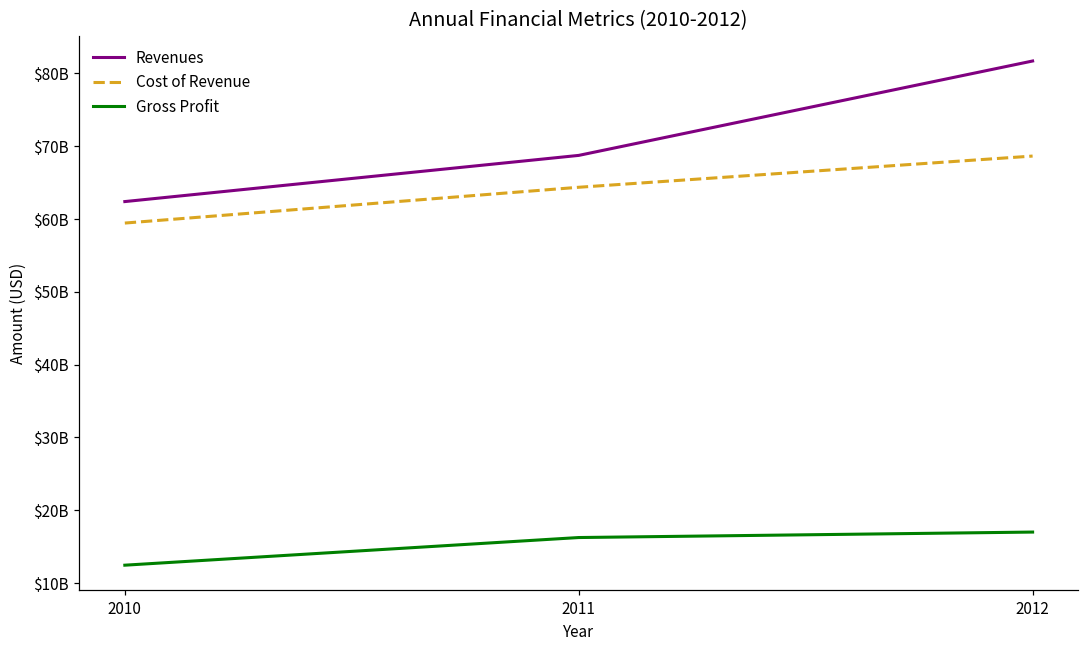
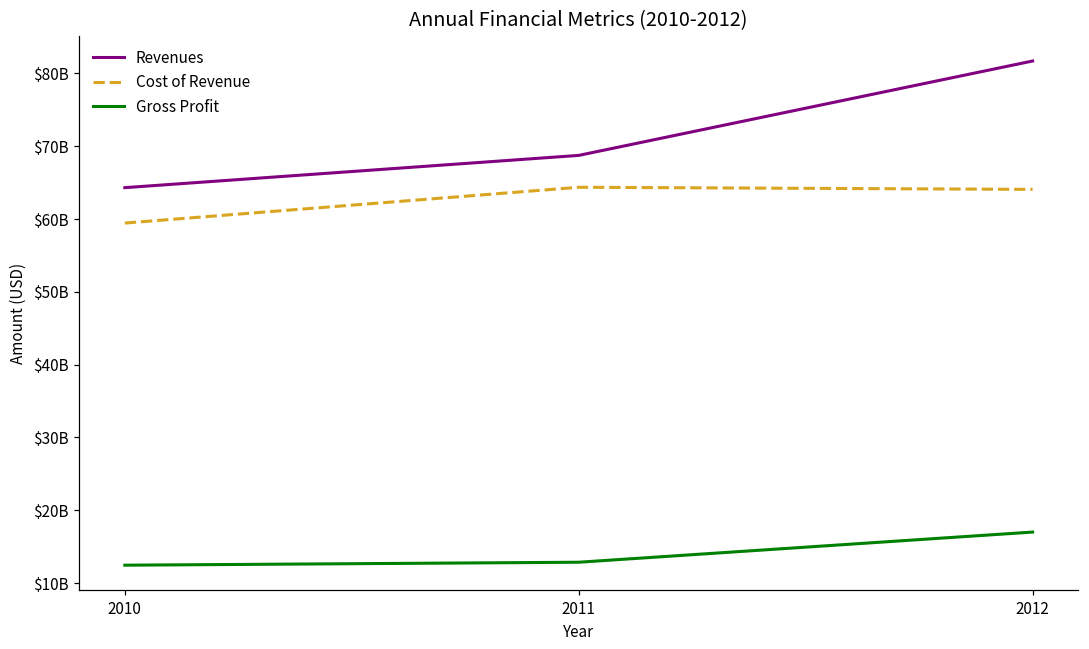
  {
    "Revenues": {
-     "2010": "$62000000000",
+     "2010": "$64000000000",
      "2011": "$69000000000",
      "2012": "$82000000000"
    },
    "Cost of Revenue": {
      "2010": "$59000000000",
      "2011": "$64000000000",
-     "2012": "$69000000000"
+     "2012": "$64000000000"
    },
    "Gross Profit": {
      "2010": "$12000000000",
-     "2011": "$16000000000",
+     "2011": "$13000000000",
      "2012": "$17000000000"
    }
  }
